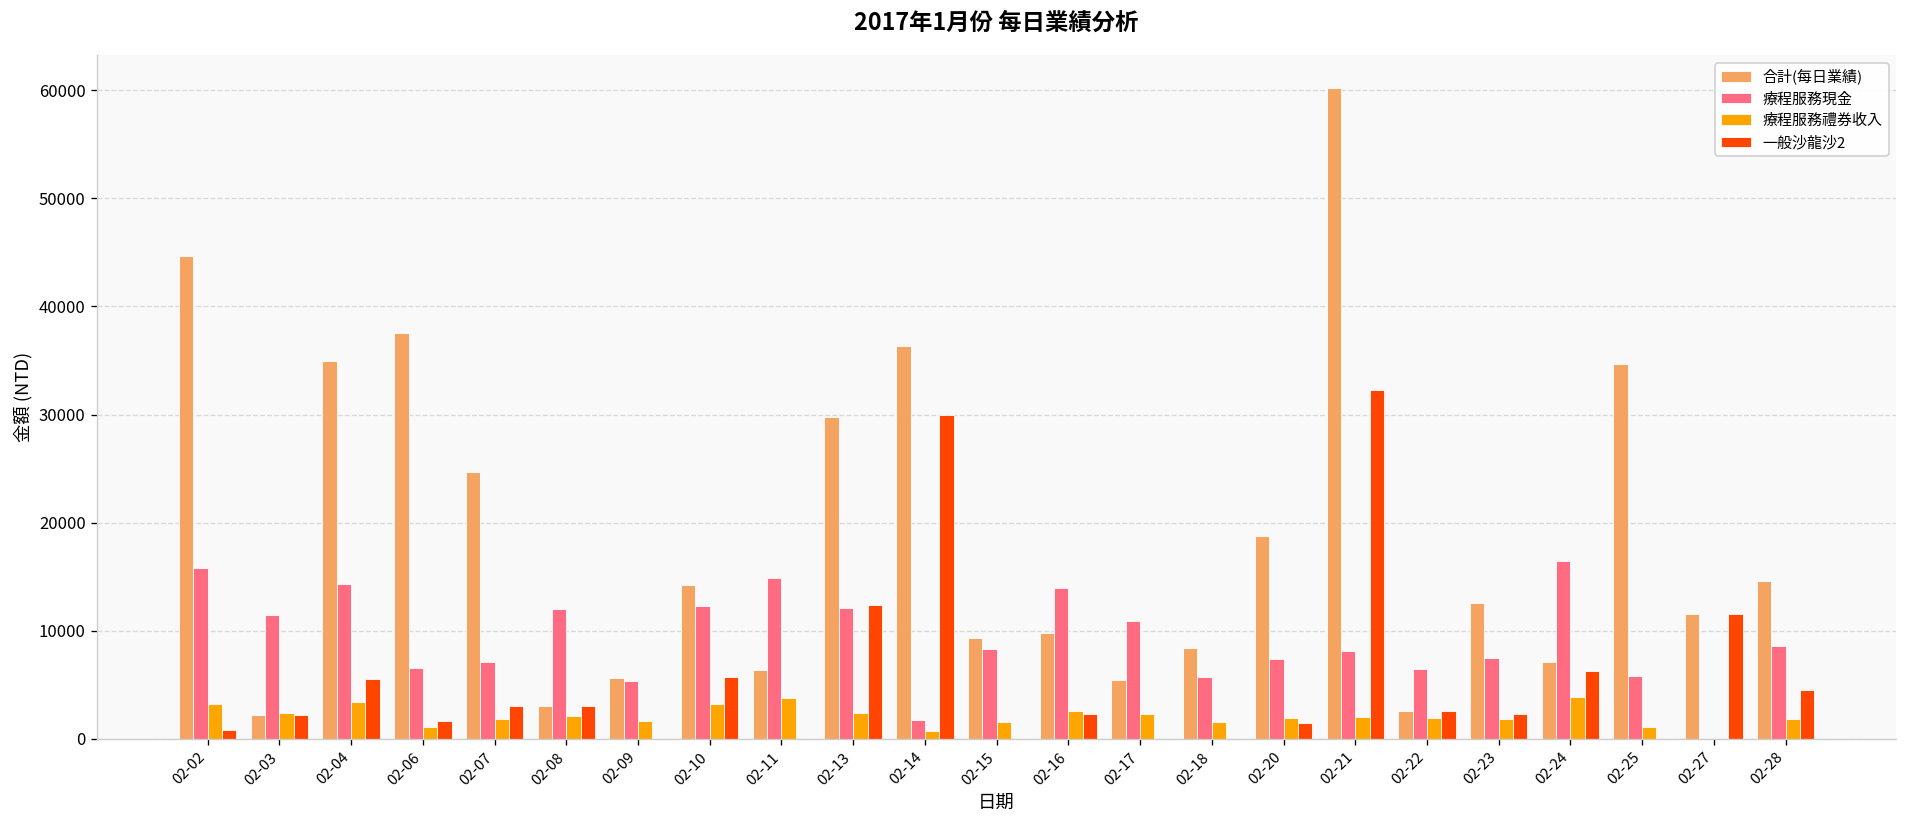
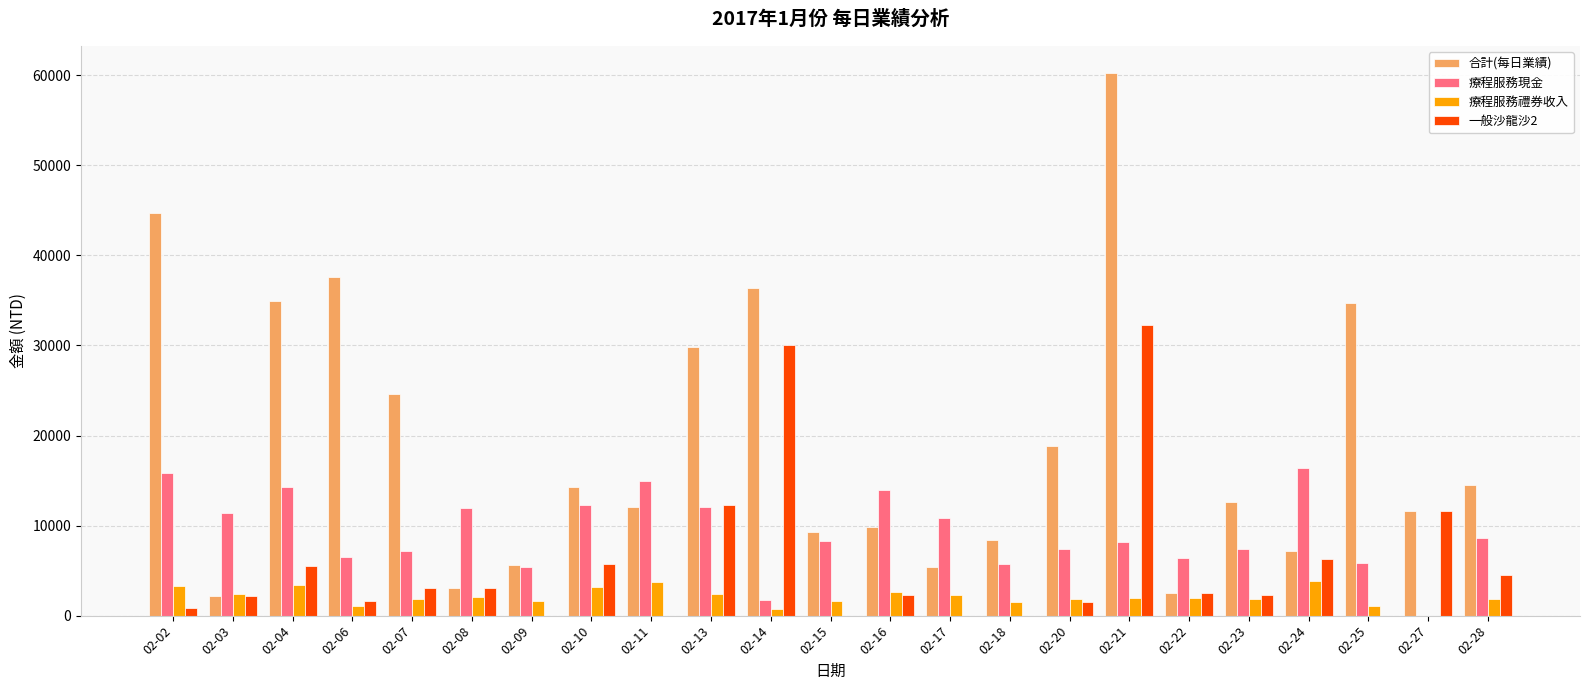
  {
    "合計(每日業績)": {
      "02-02": 45000,
      "02-03": 2000,
      "02-04": 35000,
      "02-06": 38000,
      "02-07": 25000,
      "02-08": 3000,
      "02-09": 6000,
      "02-10": 14000,
-     "02-11": 6000,
+     "02-11": 12000,
      "02-13": 30000,
      "02-14": 36000,
      "02-15": 9000,
      "02-16": 10000,
      "02-17": 5000,
      "02-18": 8000,
      "02-20": 19000,
      "02-21": 60000,
      "02-22": 3000,
      "02-23": 13000,
      "02-24": 7000,
      "02-25": 35000,
      "02-27": 12000,
      "02-28": 15000
    },
    "療程服務現金": {
      "02-02": 16000,
      "02-03": 11000,
      "02-04": 14000,
      "02-06": 7000,
      "02-07": 7000,
      "02-08": 12000,
      "02-09": 5000,
      "02-10": 12000,
      "02-11": 15000,
      "02-13": 12000,
      "02-14": 2000,
      "02-15": 8000,
      "02-16": 14000,
      "02-17": 11000,
      "02-18": 6000,
      "02-20": 7000,
      "02-21": 8000,
      "02-22": 6000,
      "02-23": 7000,
      "02-24": 16000,
      "02-25": 6000,
      "02-27": 0,
      "02-28": 9000
    },
    "療程服務禮券收入": {
      "02-02": 3000,
      "02-03": 2000,
      "02-04": 3000,
      "02-06": 1000,
      "02-07": 2000,
      "02-08": 2000,
      "02-09": 2000,
      "02-10": 3000,
      "02-11": 4000,
      "02-13": 2000,
      "02-14": 1000,
      "02-15": 2000,
      "02-16": 3000,
      "02-17": 2000,
      "02-18": 2000,
      "02-20": 2000,
      "02-21": 2000,
      "02-22": 2000,
      "02-23": 2000,
      "02-24": 4000,
      "02-25": 1000,
      "02-27": 0,
      "02-28": 2000
    },
    "一般沙龍沙2": {
      "02-02": 1000,
      "02-03": 2000,
      "02-04": 6000,
      "02-06": 2000,
      "02-07": 3000,
      "02-08": 3000,
      "02-09": 0,
      "02-10": 6000,
      "02-11": 0,
      "02-13": 12000,
      "02-14": 30000,
      "02-15": 0,
      "02-16": 2000,
      "02-17": 0,
      "02-18": 0,
      "02-20": 2000,
      "02-21": 32000,
      "02-22": 3000,
      "02-23": 2000,
      "02-24": 6000,
      "02-25": 0,
      "02-27": 12000,
      "02-28": 4000
    }
  }
